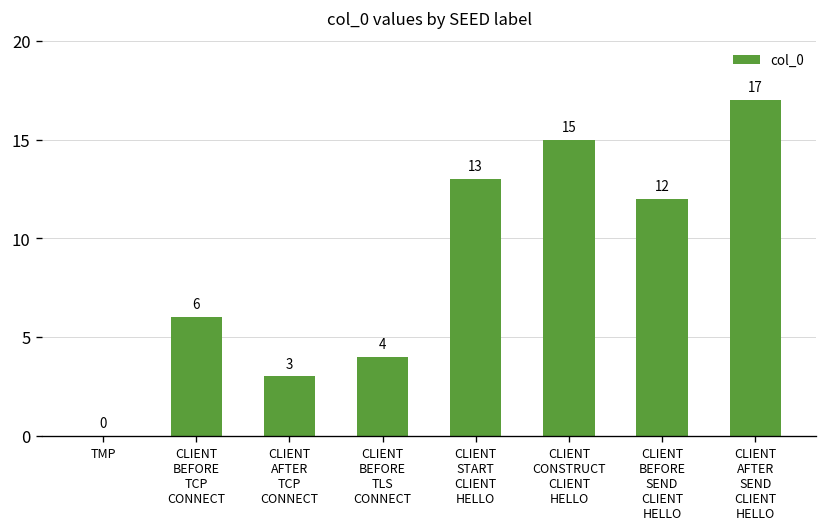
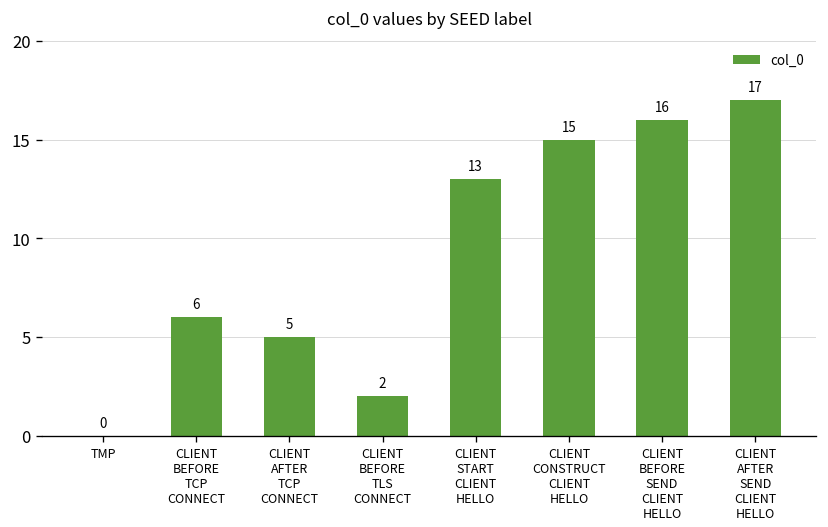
  {
    "TMP": 0,
    "CLIENT BEFORE TCP CONNECT": 6,
-   "CLIENT AFTER TCP CONNECT": 3,
-   "CLIENT BEFORE TLS CONNECT": 4,
+   "CLIENT AFTER TCP CONNECT": 5,
+   "CLIENT BEFORE TLS CONNECT": 2,
    "CLIENT START CLIENT HELLO": 13,
    "CLIENT CONSTRUCT CLIENT HELLO": 15,
-   "CLIENT BEFORE SEND CLIENT HELLO": 12,
+   "CLIENT BEFORE SEND CLIENT HELLO": 16,
    "CLIENT AFTER SEND CLIENT HELLO": 17
  }
